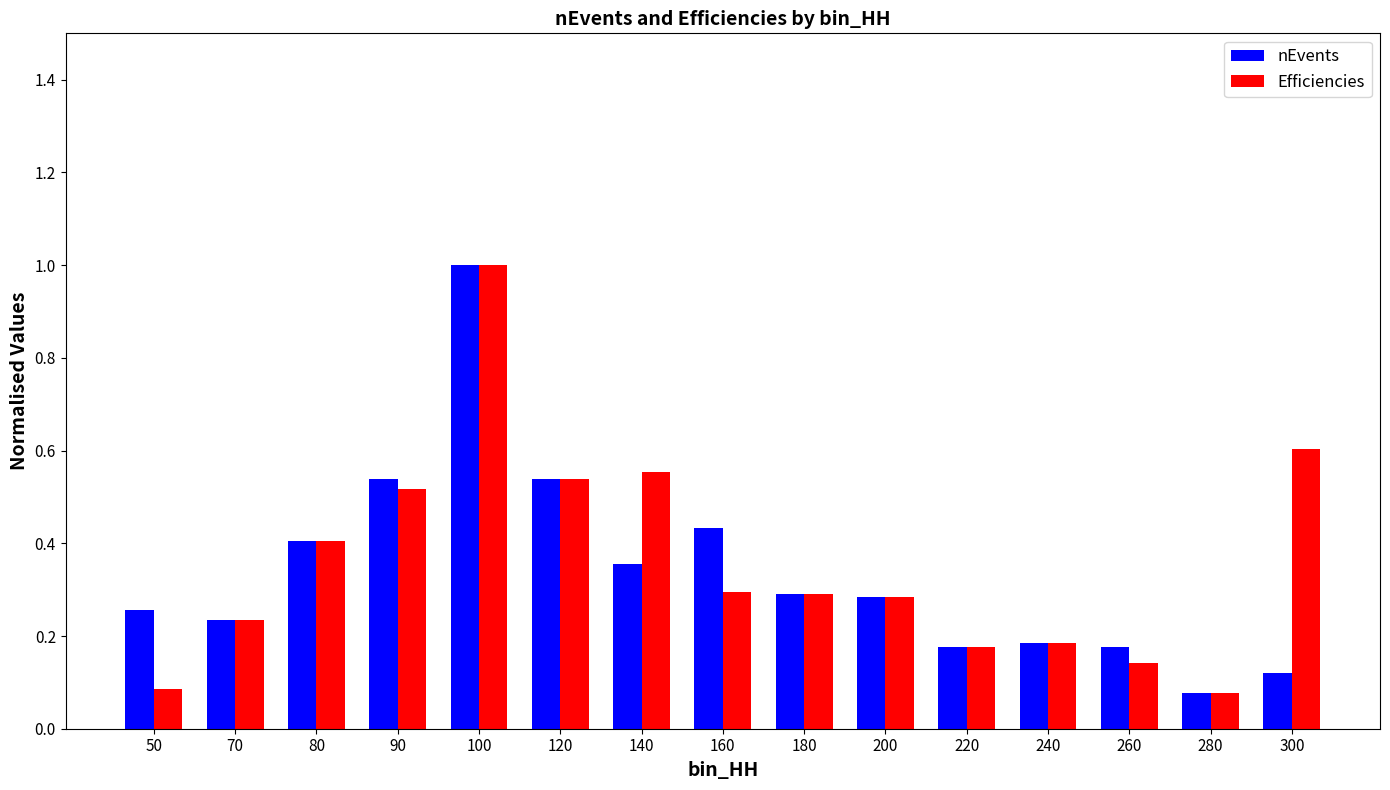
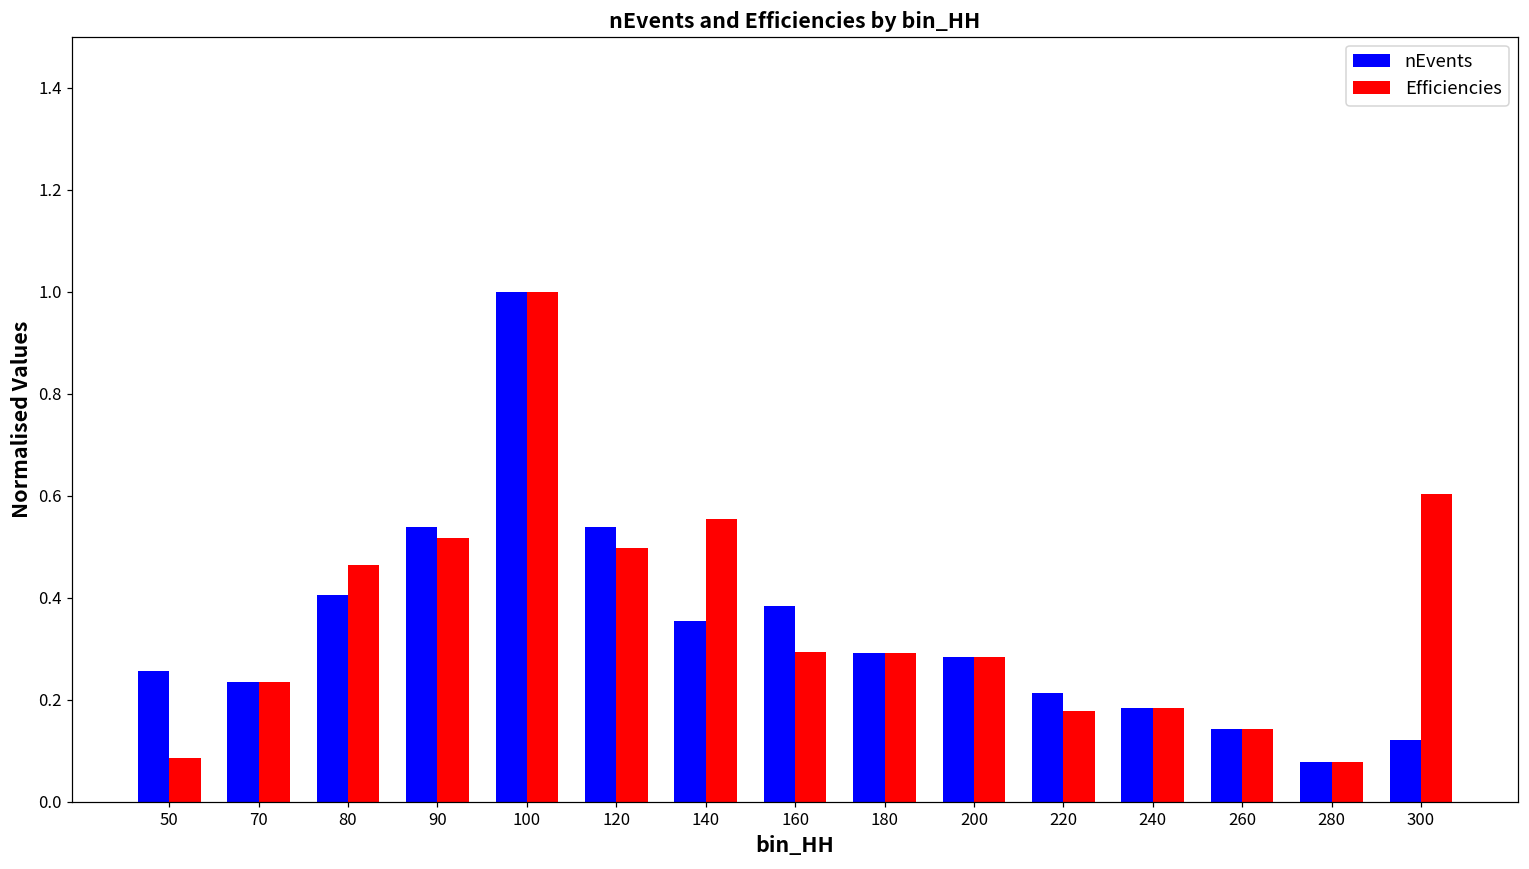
  {
    "nEvents": {
      "50": 0.26,
      "70": 0.23,
      "80": 0.40,
      "90": 0.54,
      "100": 1.00,
      "120": 0.54,
      "140": 0.35,
-     "160": 0.43,
+     "160": 0.38,
      "180": 0.29,
      "200": 0.28,
-     "220": 0.18,
+     "220": 0.21,
      "240": 0.18,
-     "260": 0.18,
+     "260": 0.14,
      "280": 0.08,
      "300": 0.12
    },
    "Efficiencies": {
      "50": 0.09,
      "70": 0.23,
-     "80": 0.40,
+     "80": 0.46,
      "90": 0.52,
      "100": 1.00,
-     "120": 0.54,
+     "120": 0.50,
      "140": 0.55,
      "160": 0.29,
      "180": 0.29,
      "200": 0.28,
      "220": 0.18,
      "240": 0.18,
      "260": 0.14,
      "280": 0.08,
      "300": 0.60
    }
  }
